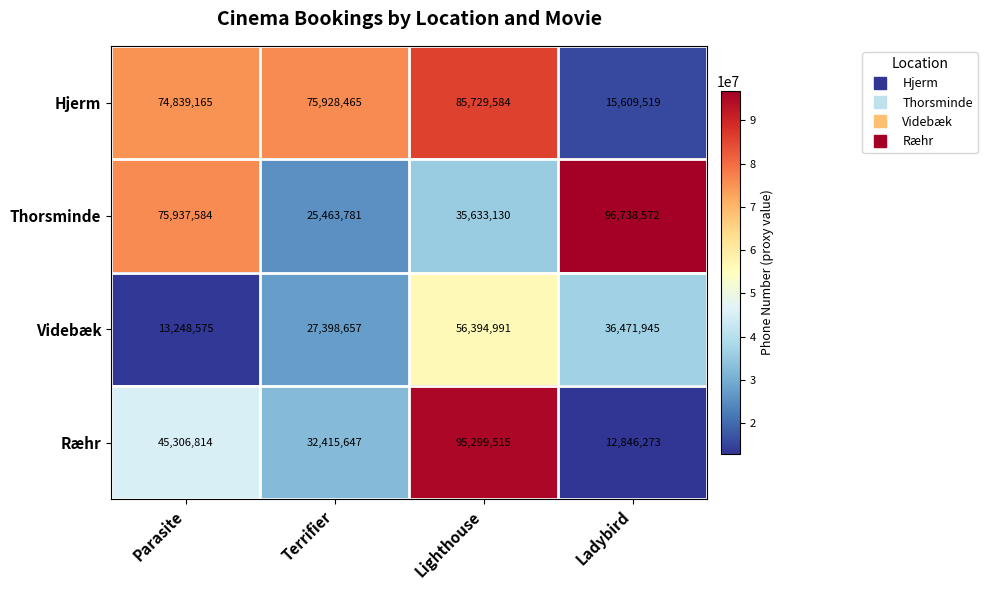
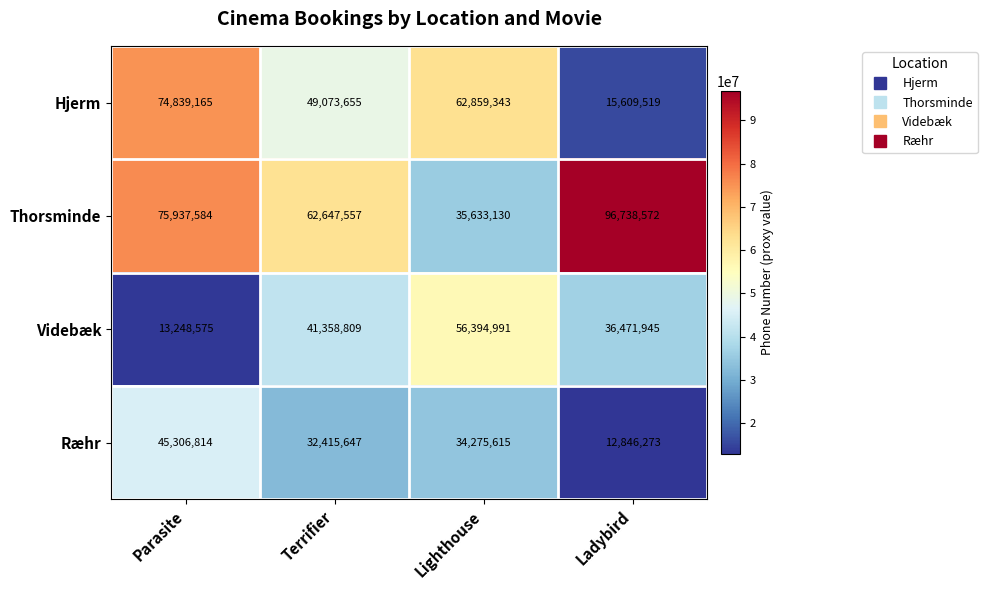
  {
    "Hjerm": {
      "Parasite": "74,839,165",
-     "Terrifier": "75,928,465",
-     "Lighthouse": "85,729,584",
+     "Terrifier": "49,073,655",
+     "Lighthouse": "62,859,343",
      "Ladybird": "15,609,519"
    },
    "Thorsminde": {
      "Parasite": "75,937,584",
-     "Terrifier": "25,463,781",
+     "Terrifier": "62,647,557",
      "Lighthouse": "35,633,130",
      "Ladybird": "96,738,572"
    },
    "Videbæk": {
      "Parasite": "13,248,575",
-     "Terrifier": "27,398,657",
+     "Terrifier": "41,358,809",
      "Lighthouse": "56,394,991",
      "Ladybird": "36,471,945"
    },
    "Ræhr": {
      "Parasite": "45,306,814",
      "Terrifier": "32,415,647",
-     "Lighthouse": "95,299,515",
+     "Lighthouse": "34,275,615",
      "Ladybird": "12,846,273"
    }
  }
